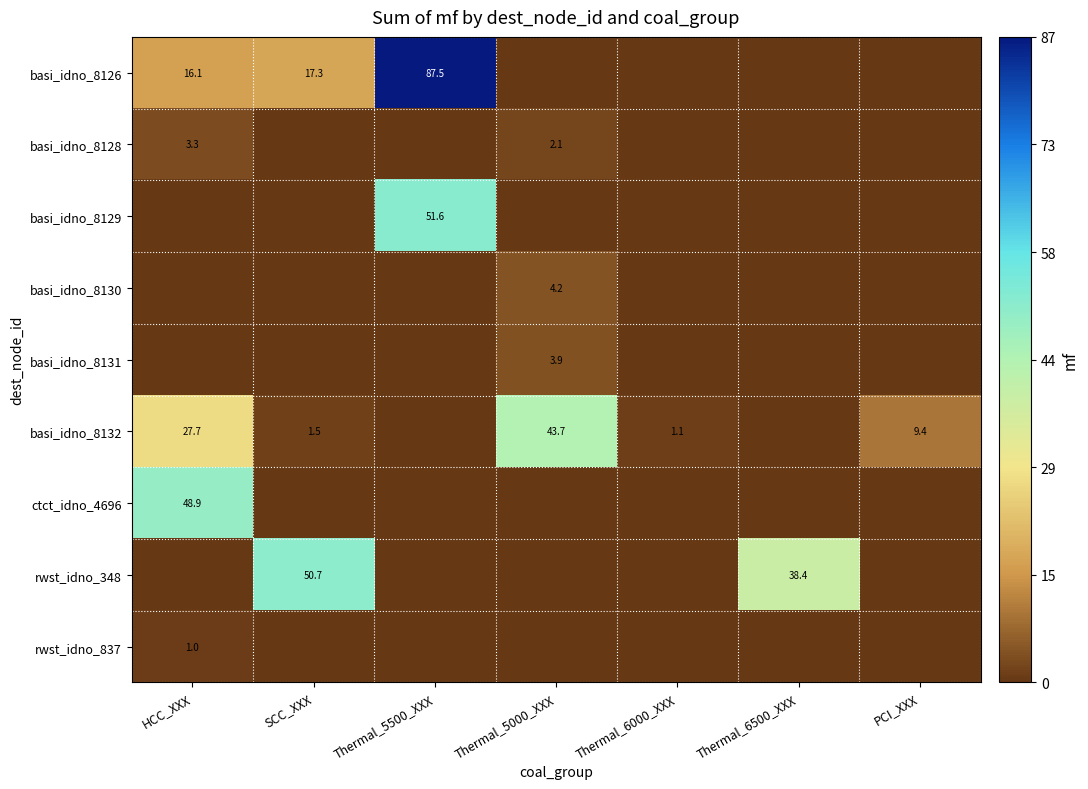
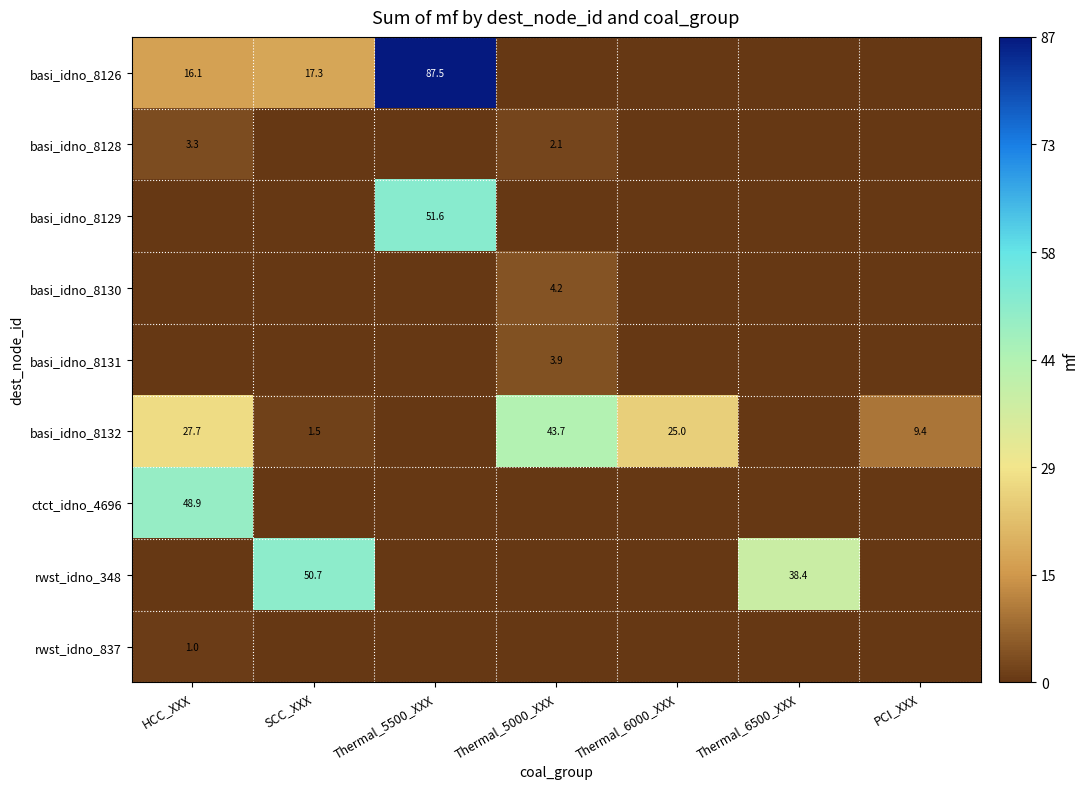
  {
    "basi_idno_8126": {
      "HCC_XXX": 16.1,
      "SCC_XXX": 17.3,
      "Thermal_5500_XXX": 87.5
    },
    "basi_idno_8128": {
      "HCC_XXX": 3.3,
      "Thermal_5000_XXX": 2.1
    },
    "basi_idno_8129": {
      "Thermal_5500_XXX": 51.6
    },
    "basi_idno_8130": {
      "Thermal_5000_XXX": 4.2
    },
    "basi_idno_8131": {
      "Thermal_5000_XXX": 3.9
    },
    "basi_idno_8132": {
      "HCC_XXX": 27.7,
      "SCC_XXX": 1.5,
      "Thermal_5000_XXX": 43.7,
-     "Thermal_6000_XXX": 1.1,
+     "Thermal_6000_XXX": 25.0,
      "PCI_XXX": 9.4
    },
    "ctct_idno_4696": {
      "HCC_XXX": 48.9
    },
    "rwst_idno_348": {
      "SCC_XXX": 50.7,
      "Thermal_6500_XXX": 38.4
    },
    "rwst_idno_837": {
      "HCC_XXX": 1.0
    }
  }
